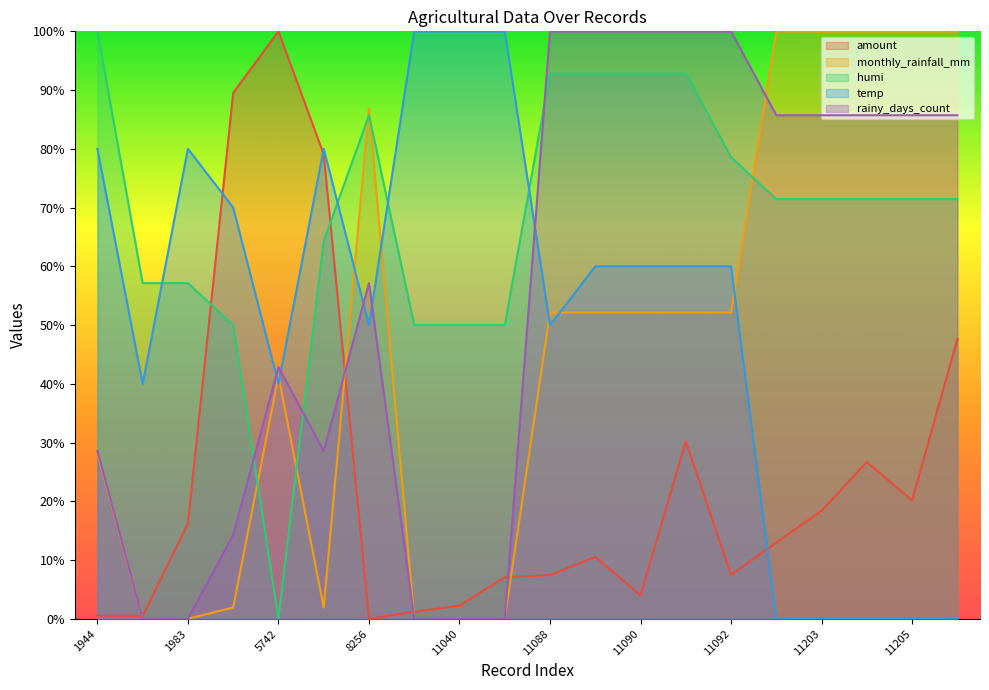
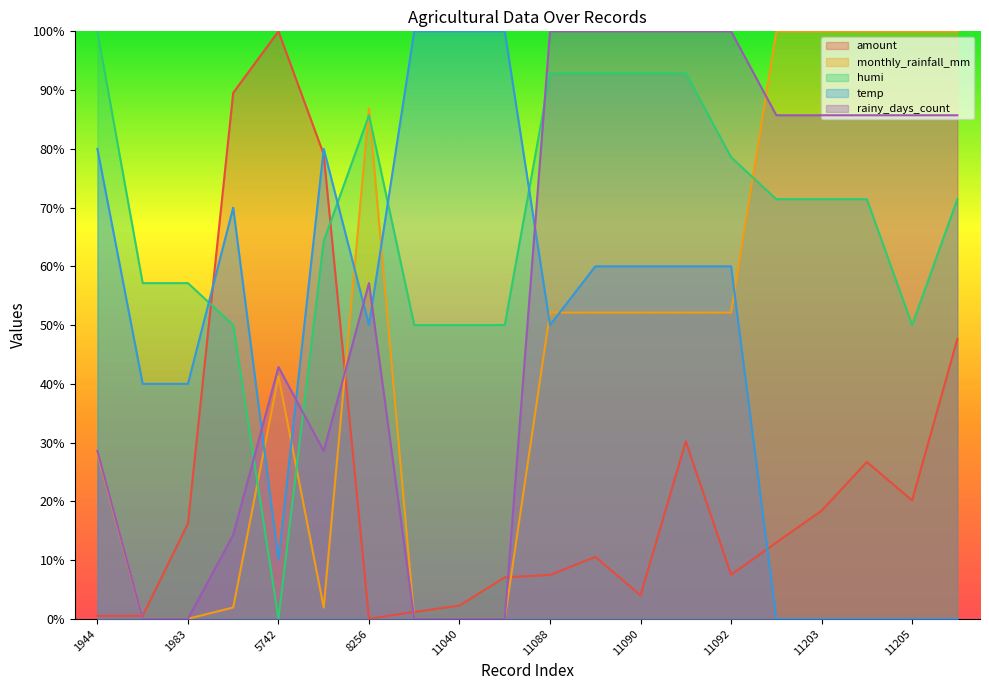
  {
    "humi": {
      "1944": "100%",
      "1983": "57%",
      "5742": "0%",
      "8256": "86%",
      "11040": "50%",
      "11088": "93%",
      "11090": "93%",
      "11092": "79%",
      "11203": "71%",
-     "11205": "71%"
+     "11205": "50%"
    },
    "temp": {
      "1944": "80%",
-     "1983": "80%",
-     "5742": "40%",
+     "1983": "40%",
+     "5742": "10%",
      "8256": "50%",
      "11040": "100%",
      "11088": "50%",
      "11090": "60%",
      "11092": "60%",
      "11203": "0%",
      "11205": "0%"
    },
    "rainy_days_count": {
      "5742": "43%",
      "8256": "57%",
      "11088": "100%",
      "11090": "100%",
      "11092": "100%"
    }
  }
